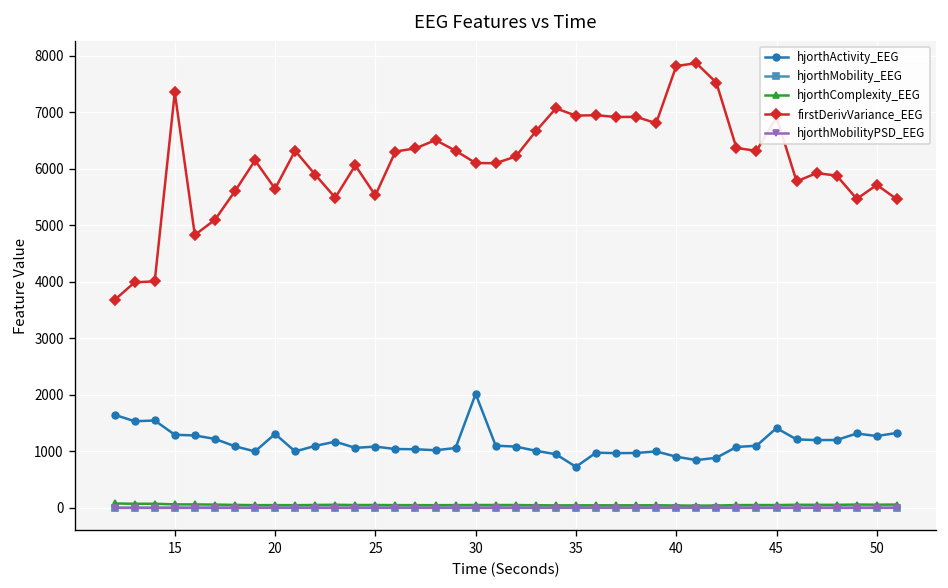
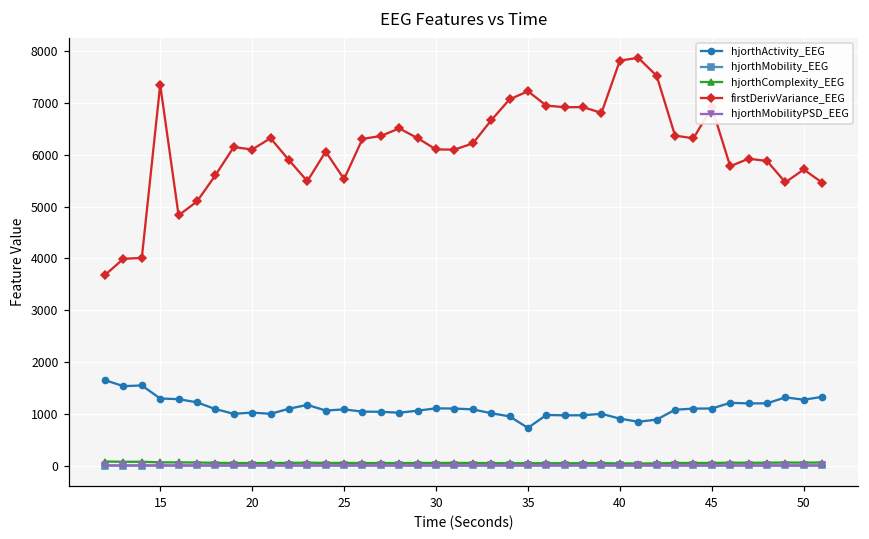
  {
    "hjorthActivity_EEG": {
      "15": 1300,
-     "20": 1300,
+     "20": 1000,
      "25": 1100,
-     "30": 2000,
+     "30": 1100,
      "35": 700,
      "40": 900,
-     "45": 1400,
+     "45": 1100,
      "50": 1300
    },
    "hjorthMobilityPSD_EEG": {
      "15": 0,
      "50": 0
    },
    "hjorthComplexity_EEG": {
      "15": 100,
      "50": 100
    },
    "firstDerivVariance_EEG": {
      "15": 7400,
-     "20": 5600,
+     "20": 6100,
      "25": 5500,
      "30": 6100,
-     "35": 6900,
+     "35": 7200,
      "40": 7800,
      "50": 5700
    }
  }
